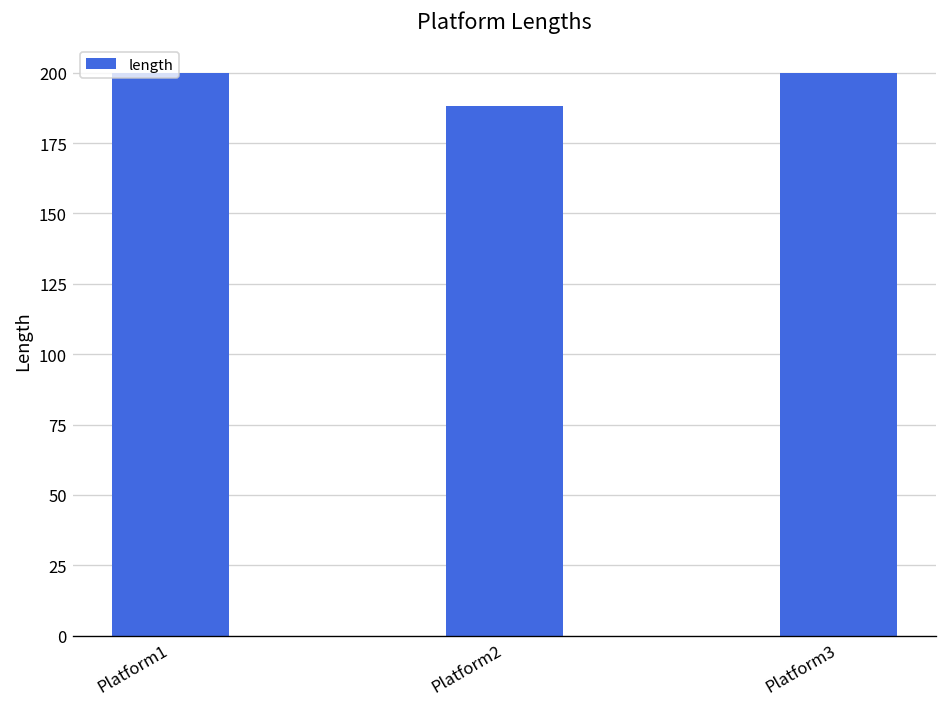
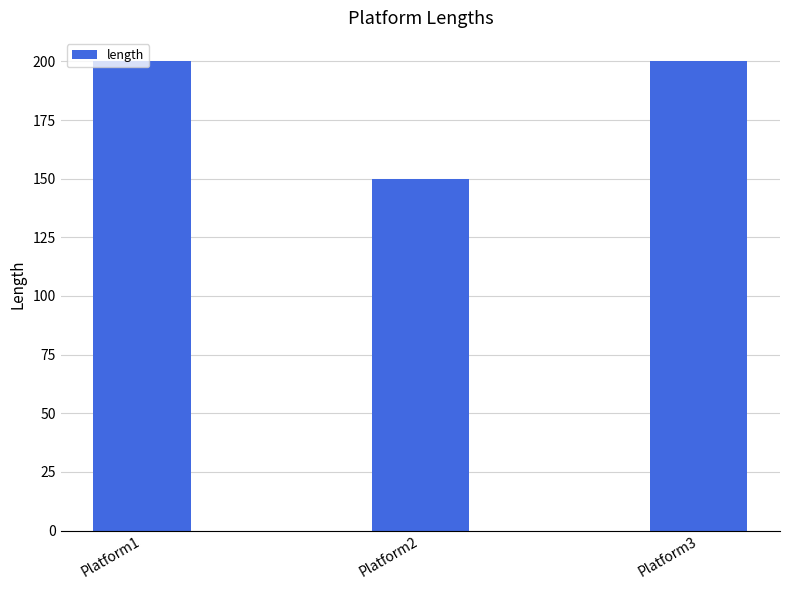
  {
-   "Platform2": 188,
+   "Platform2": 150,
    "Platform3": 200
  }
